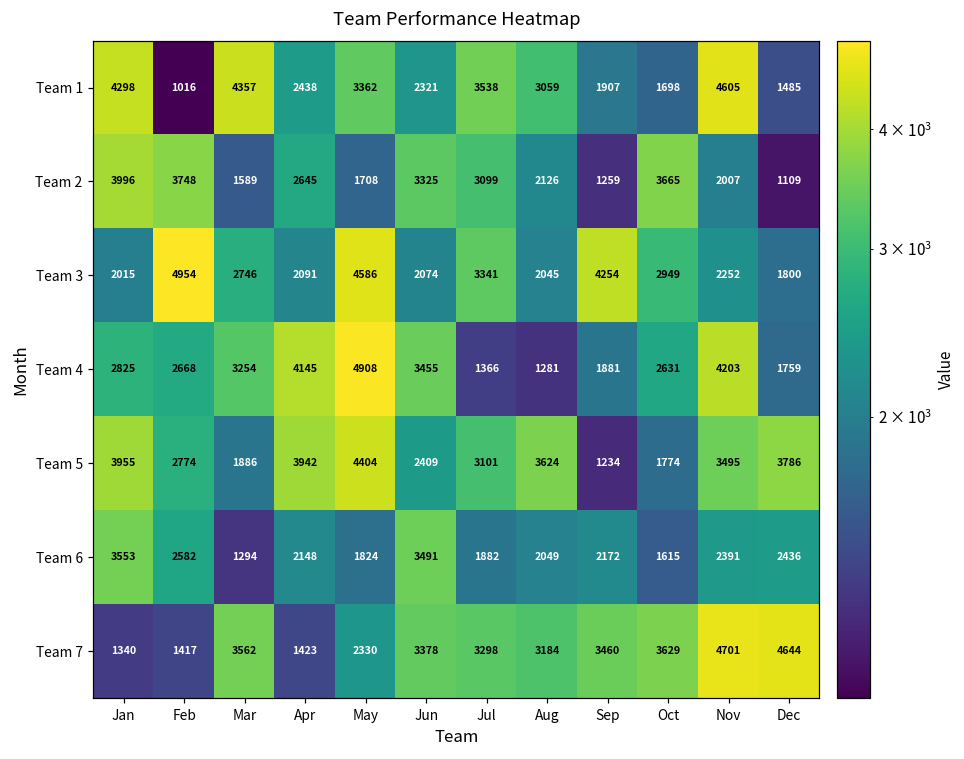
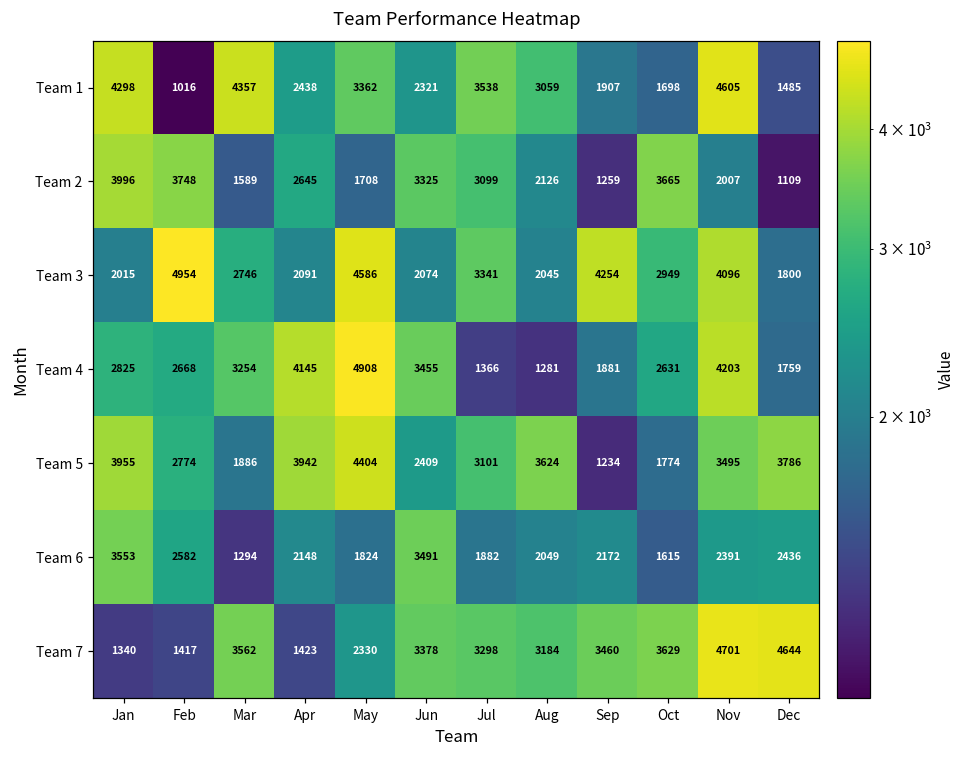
  {
    "Team 1": {
      "Jan": 4298,
      "Feb": 1016,
      "Mar": 4357,
      "Apr": 2438,
      "May": 3362,
      "Jun": 2321,
      "Jul": 3538,
      "Aug": 3059,
      "Sep": 1907,
      "Oct": 1698,
      "Nov": 4605,
      "Dec": 1485
    },
    "Team 2": {
      "Jan": 3996,
      "Feb": 3748,
      "Mar": 1589,
      "Apr": 2645,
      "May": 1708,
      "Jun": 3325,
      "Jul": 3099,
      "Aug": 2126,
      "Sep": 1259,
      "Oct": 3665,
      "Nov": 2007,
      "Dec": 1109
    },
    "Team 3": {
      "Jan": 2015,
      "Feb": 4954,
      "Mar": 2746,
      "Apr": 2091,
      "May": 4586,
      "Jun": 2074,
      "Jul": 3341,
      "Aug": 2045,
      "Sep": 4254,
      "Oct": 2949,
-     "Nov": 2252,
+     "Nov": 4096,
      "Dec": 1800
    },
    "Team 4": {
      "Jan": 2825,
      "Feb": 2668,
      "Mar": 3254,
      "Apr": 4145,
      "May": 4908,
      "Jun": 3455,
      "Jul": 1366,
      "Aug": 1281,
      "Sep": 1881,
      "Oct": 2631,
      "Nov": 4203,
      "Dec": 1759
    },
    "Team 5": {
      "Jan": 3955,
      "Feb": 2774,
      "Mar": 1886,
      "Apr": 3942,
      "May": 4404,
      "Jun": 2409,
      "Jul": 3101,
      "Aug": 3624,
      "Sep": 1234,
      "Oct": 1774,
      "Nov": 3495,
      "Dec": 3786
    },
    "Team 6": {
      "Jan": 3553,
      "Feb": 2582,
      "Mar": 1294,
      "Apr": 2148,
      "May": 1824,
      "Jun": 3491,
      "Jul": 1882,
      "Aug": 2049,
      "Sep": 2172,
      "Oct": 1615,
      "Nov": 2391,
      "Dec": 2436
    },
    "Team 7": {
      "Jan": 1340,
      "Feb": 1417,
      "Mar": 3562,
      "Apr": 1423,
      "May": 2330,
      "Jun": 3378,
      "Jul": 3298,
      "Aug": 3184,
      "Sep": 3460,
      "Oct": 3629,
      "Nov": 4701,
      "Dec": 4644
    }
  }
